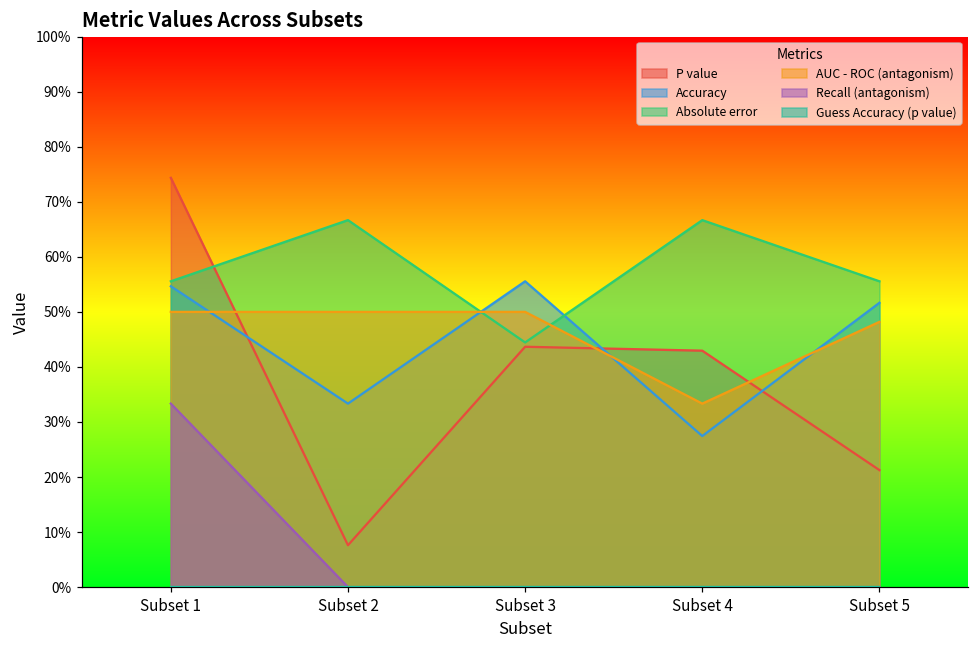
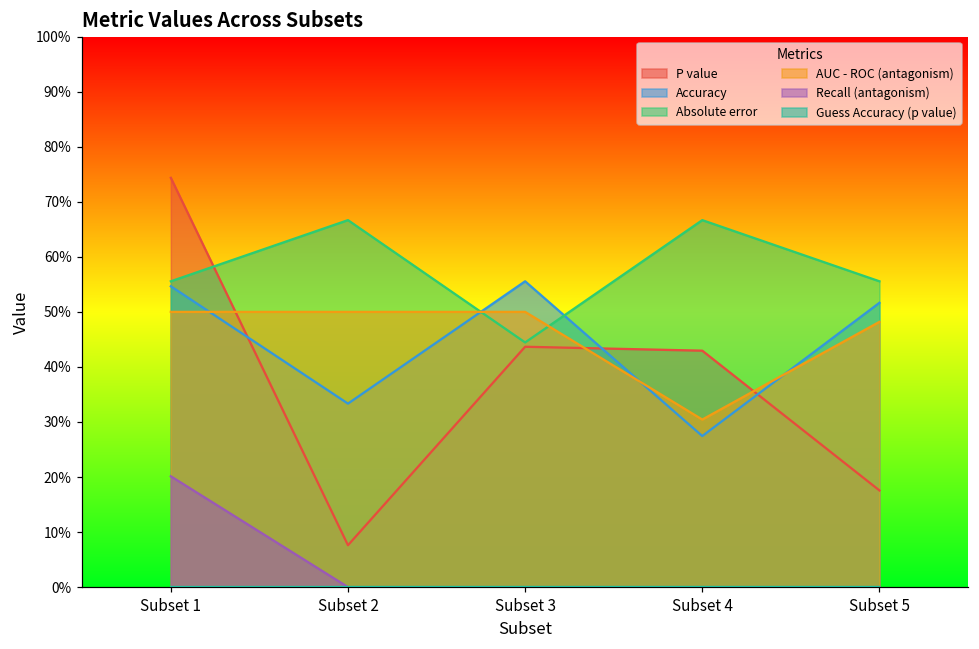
  {
    "P value": {
      "Subset 1": "74%",
      "Subset 2": "8%",
      "Subset 3": "44%",
      "Subset 4": "43%",
-     "Subset 5": "21%"
+     "Subset 5": "18%"
    },
    "Accuracy": {
      "Subset 1": "55%",
      "Subset 2": "33%",
      "Subset 3": "56%",
      "Subset 4": "27%",
      "Subset 5": "52%"
    },
    "AUC - ROC (antagonism)": {
      "Subset 1": "50%",
      "Subset 2": "50%",
      "Subset 3": "50%",
-     "Subset 4": "33%",
+     "Subset 4": "30%",
      "Subset 5": "48%"
    },
    "Recall (antagonism)": {
-     "Subset 1": "33%"
+     "Subset 1": "20%"
    }
  }
